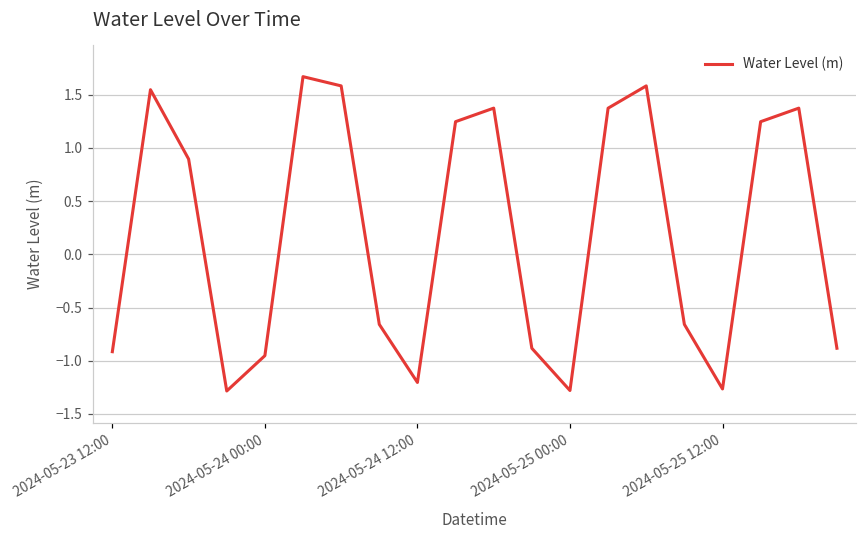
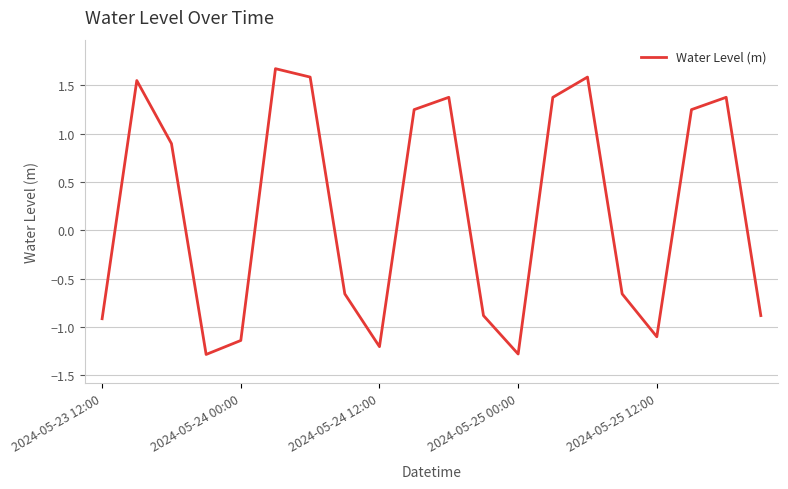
  {
    "2024-05-23 12:00": -0.9,
-   "2024-05-24 00:00": -1.0,
+   "2024-05-24 00:00": -1.1,
    "2024-05-24 12:00": -1.2,
    "2024-05-25 00:00": -1.3,
-   "2024-05-25 12:00": -1.3
+   "2024-05-25 12:00": -1.1
  }
